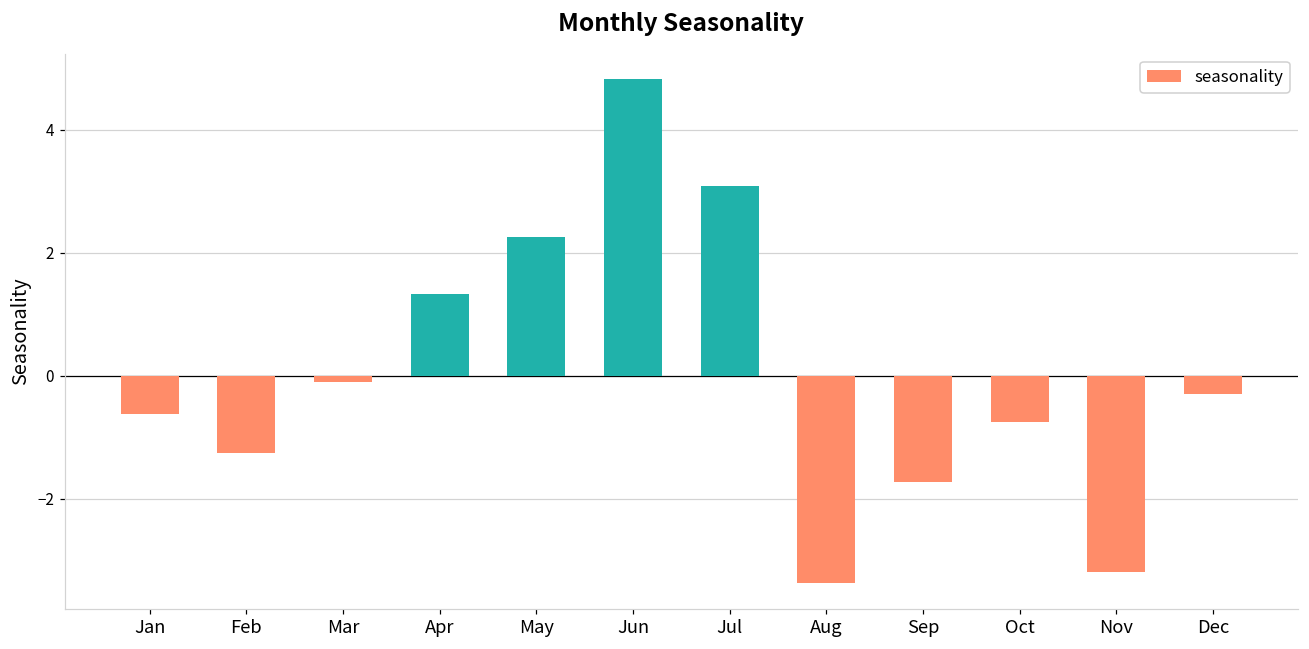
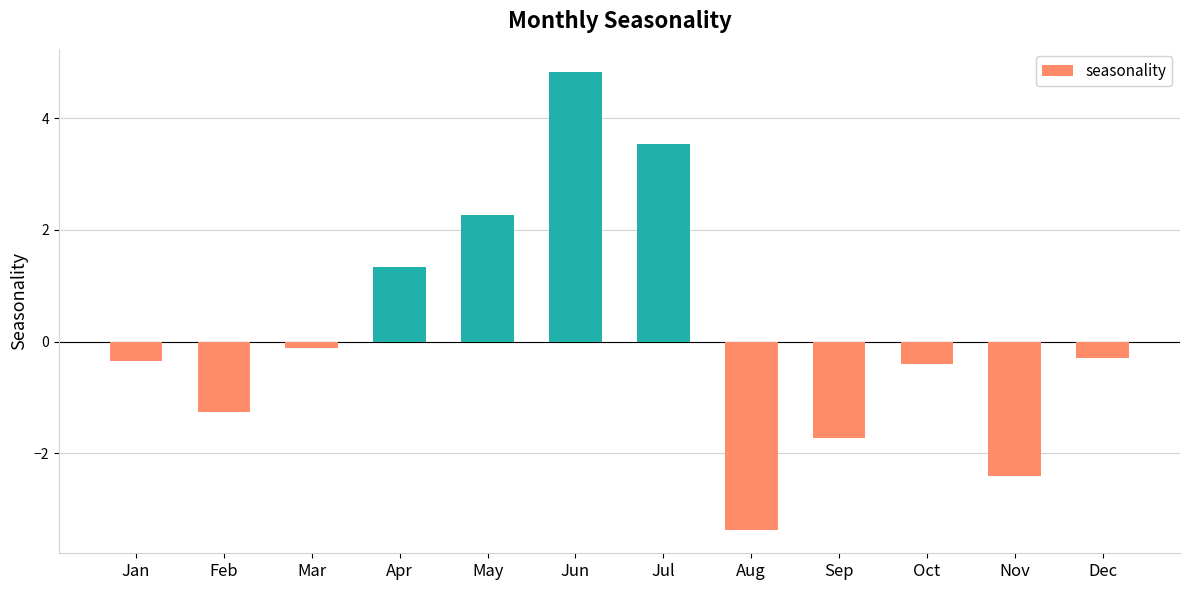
  {
-   "Jan": -0.6,
+   "Jan": -0.3,
    "Feb": -1.3,
    "Mar": -0.1,
    "Apr": 1.3,
    "May": 2.3,
    "Jun": 4.8,
-   "Jul": 3.1,
+   "Jul": 3.5,
    "Aug": -3.4,
    "Sep": -1.7,
-   "Oct": -0.8,
-   "Nov": -3.2,
+   "Oct": -0.4,
+   "Nov": -2.4,
    "Dec": -0.3
  }
